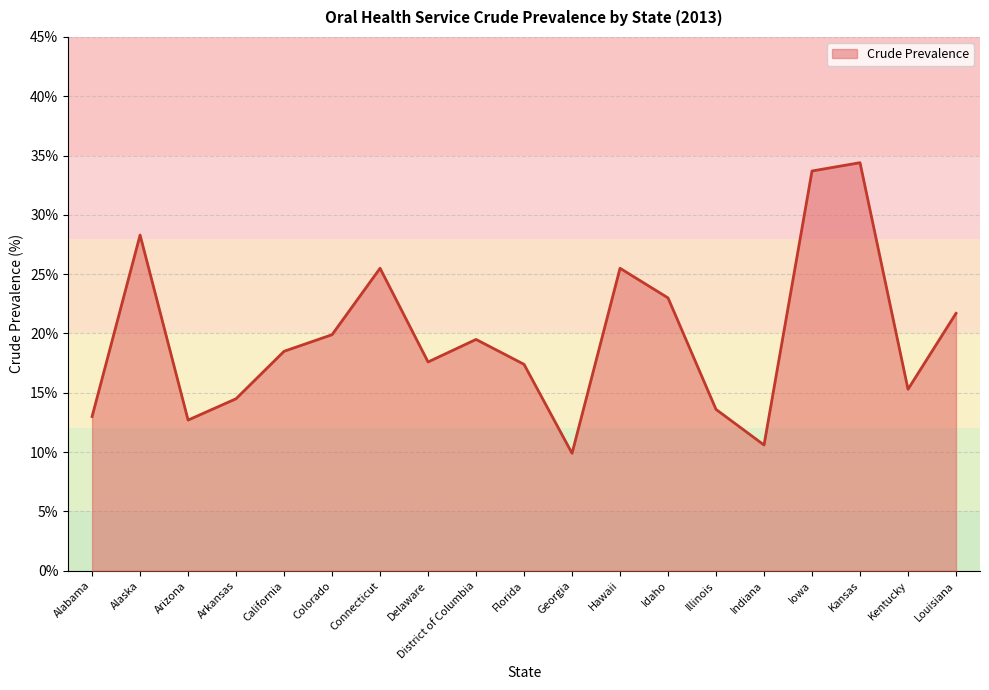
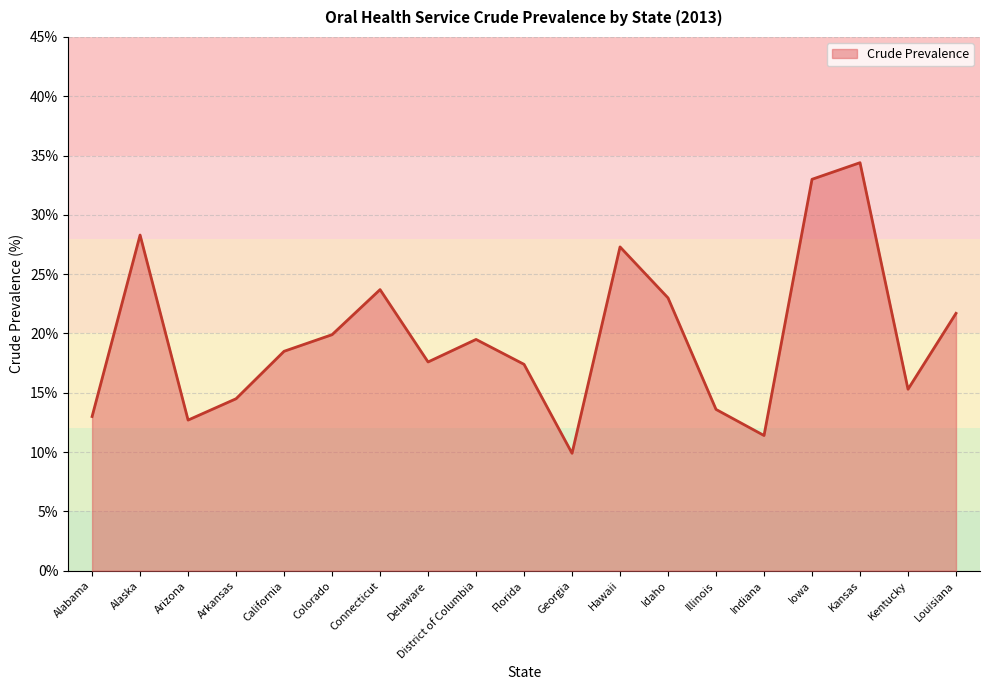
  {
    "Alabama": "13.0%",
    "Alaska": "28.3%",
    "Arizona": "12.7%",
    "Arkansas": "14.5%",
    "California": "18.5%",
    "Colorado": "19.9%",
-   "Connecticut": "25.5%",
+   "Connecticut": "23.7%",
    "Delaware": "17.6%",
    "District of Columbia": "19.5%",
    "Florida": "17.4%",
    "Georgia": "9.9%",
-   "Hawaii": "25.5%",
+   "Hawaii": "27.3%",
    "Idaho": "23.0%",
    "Illinois": "13.6%",
-   "Indiana": "10.6%",
-   "Iowa": "33.7%",
+   "Indiana": "11.4%",
+   "Iowa": "33.0%",
    "Kansas": "34.4%",
    "Kentucky": "15.3%",
    "Louisiana": "21.7%"
  }
